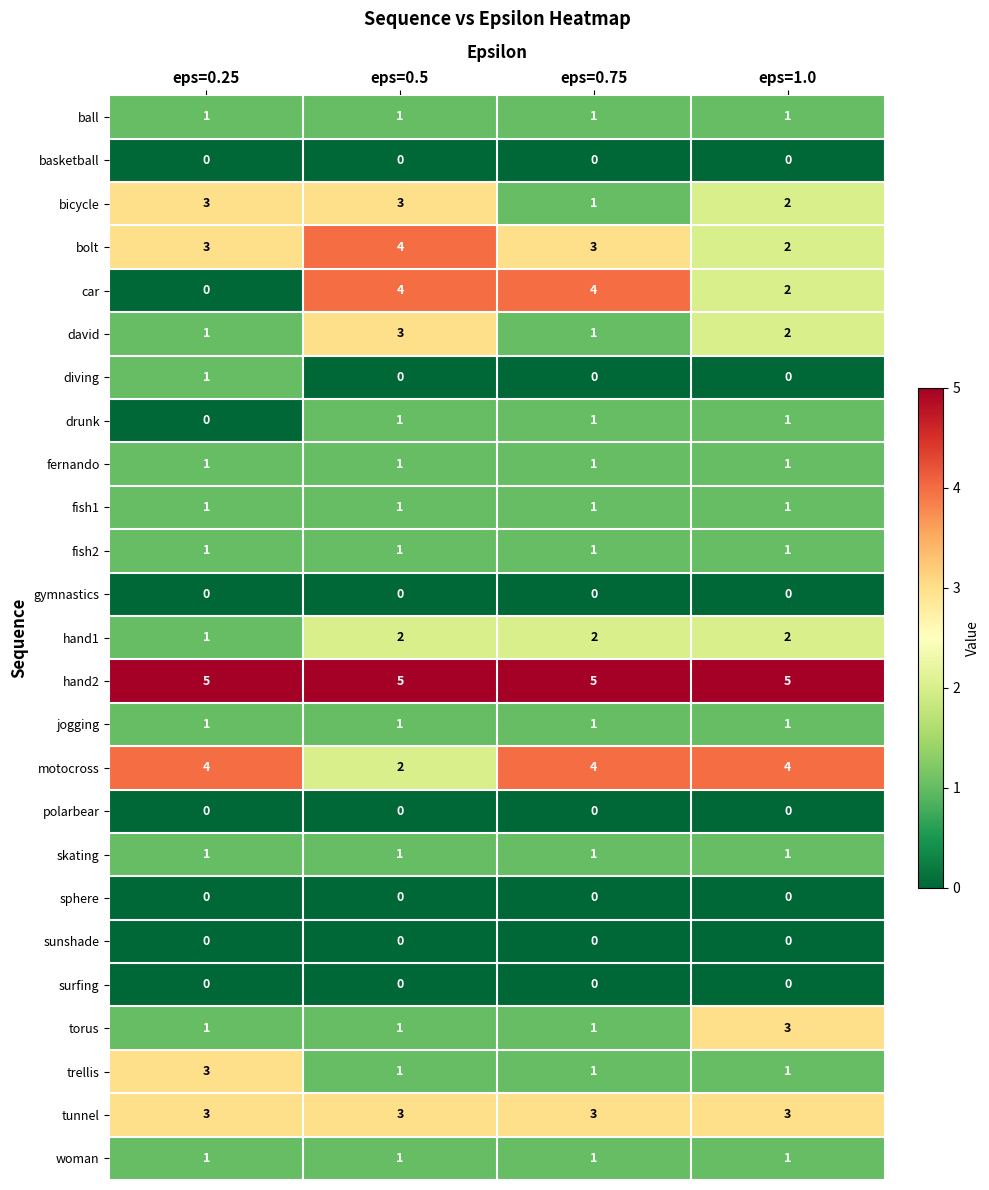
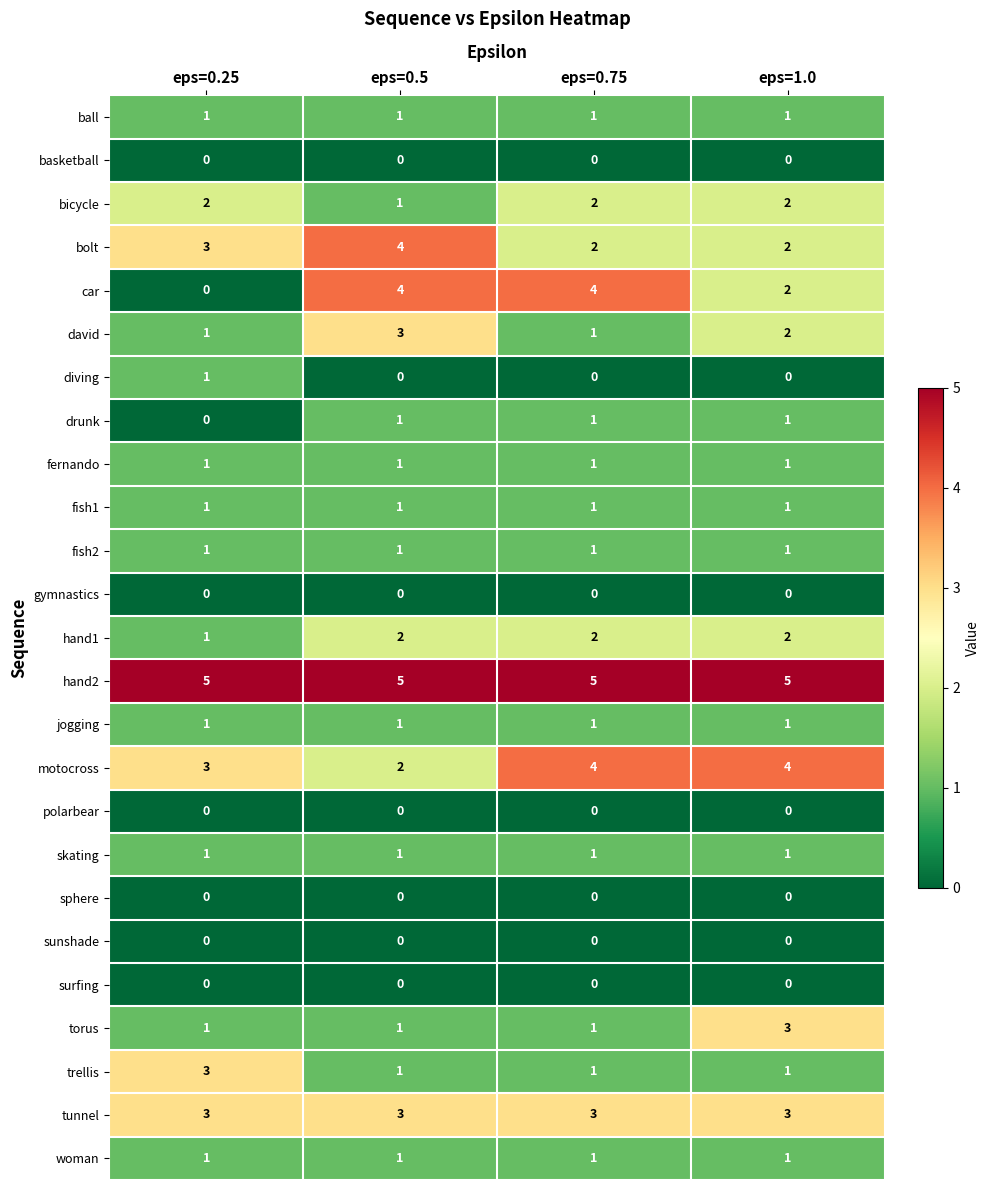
  {
    "ball": {
      "eps=0.25": 1,
      "eps=0.5": 1,
      "eps=0.75": 1,
      "eps=1.0": 1
    },
    "basketball": {
      "eps=0.25": 0,
      "eps=0.5": 0,
      "eps=0.75": 0,
      "eps=1.0": 0
    },
    "bicycle": {
-     "eps=0.25": 3,
-     "eps=0.5": 3,
-     "eps=0.75": 1,
+     "eps=0.25": 2,
+     "eps=0.5": 1,
+     "eps=0.75": 2,
      "eps=1.0": 2
    },
    "bolt": {
      "eps=0.25": 3,
      "eps=0.5": 4,
-     "eps=0.75": 3,
+     "eps=0.75": 2,
      "eps=1.0": 2
    },
    "car": {
      "eps=0.25": 0,
      "eps=0.5": 4,
      "eps=0.75": 4,
      "eps=1.0": 2
    },
    "david": {
      "eps=0.25": 1,
      "eps=0.5": 3,
      "eps=0.75": 1,
      "eps=1.0": 2
    },
    "diving": {
      "eps=0.25": 1,
      "eps=0.5": 0,
      "eps=0.75": 0,
      "eps=1.0": 0
    },
    "drunk": {
      "eps=0.25": 0,
      "eps=0.5": 1,
      "eps=0.75": 1,
      "eps=1.0": 1
    },
    "fernando": {
      "eps=0.25": 1,
      "eps=0.5": 1,
      "eps=0.75": 1,
      "eps=1.0": 1
    },
    "fish1": {
      "eps=0.25": 1,
      "eps=0.5": 1,
      "eps=0.75": 1,
      "eps=1.0": 1
    },
    "fish2": {
      "eps=0.25": 1,
      "eps=0.5": 1,
      "eps=0.75": 1,
      "eps=1.0": 1
    },
    "gymnastics": {
      "eps=0.25": 0,
      "eps=0.5": 0,
      "eps=0.75": 0,
      "eps=1.0": 0
    },
    "hand1": {
      "eps=0.25": 1,
      "eps=0.5": 2,
      "eps=0.75": 2,
      "eps=1.0": 2
    },
    "hand2": {
      "eps=0.25": 5,
      "eps=0.5": 5,
      "eps=0.75": 5,
      "eps=1.0": 5
    },
    "jogging": {
      "eps=0.25": 1,
      "eps=0.5": 1,
      "eps=0.75": 1,
      "eps=1.0": 1
    },
    "motocross": {
-     "eps=0.25": 4,
+     "eps=0.25": 3,
      "eps=0.5": 2,
      "eps=0.75": 4,
      "eps=1.0": 4
    },
    "polarbear": {
      "eps=0.25": 0,
      "eps=0.5": 0,
      "eps=0.75": 0,
      "eps=1.0": 0
    },
    "skating": {
      "eps=0.25": 1,
      "eps=0.5": 1,
      "eps=0.75": 1,
      "eps=1.0": 1
    },
    "sphere": {
      "eps=0.25": 0,
      "eps=0.5": 0,
      "eps=0.75": 0,
      "eps=1.0": 0
    },
    "sunshade": {
      "eps=0.25": 0,
      "eps=0.5": 0,
      "eps=0.75": 0,
      "eps=1.0": 0
    },
    "surfing": {
      "eps=0.25": 0,
      "eps=0.5": 0,
      "eps=0.75": 0,
      "eps=1.0": 0
    },
    "torus": {
      "eps=0.25": 1,
      "eps=0.5": 1,
      "eps=0.75": 1,
      "eps=1.0": 3
    },
    "trellis": {
      "eps=0.25": 3,
      "eps=0.5": 1,
      "eps=0.75": 1,
      "eps=1.0": 1
    },
    "tunnel": {
      "eps=0.25": 3,
      "eps=0.5": 3,
      "eps=0.75": 3,
      "eps=1.0": 3
    },
    "woman": {
      "eps=0.25": 1,
      "eps=0.5": 1,
      "eps=0.75": 1,
      "eps=1.0": 1
    }
  }
